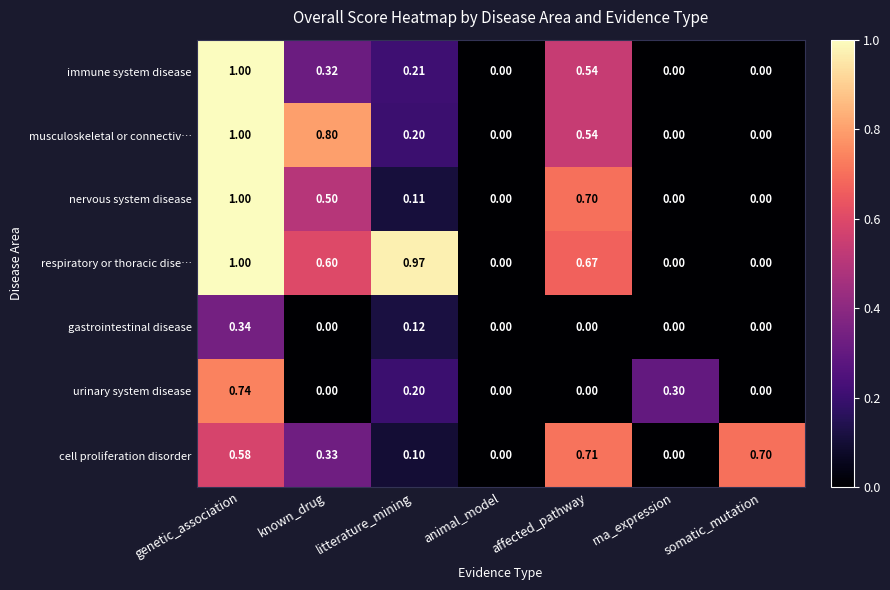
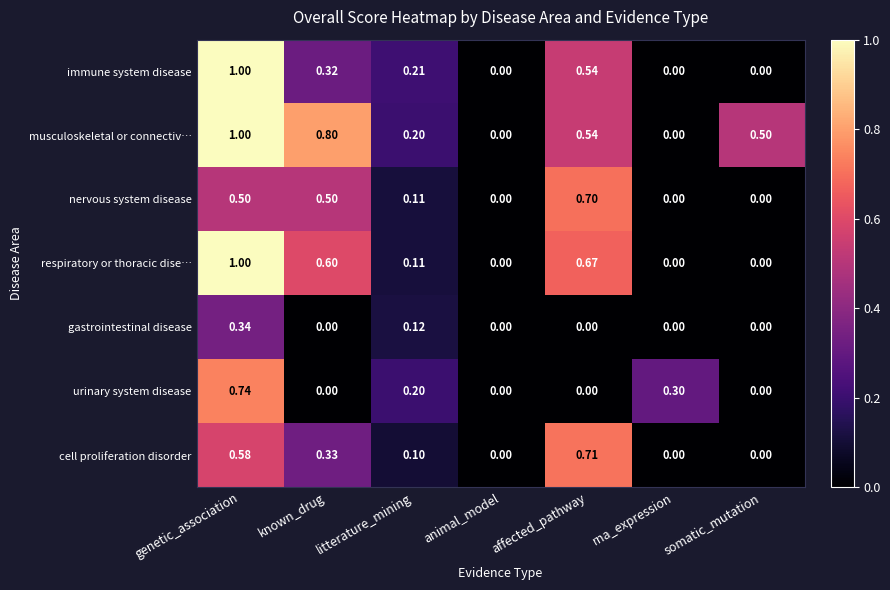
  {
    "immune system disease": {
      "genetic_association": 1.00,
      "known_drug": 0.32,
      "litterature_mining": 0.21,
      "animal_model": 0.00,
      "affected_pathway": 0.54,
      "rna_expression": 0.00,
      "somatic_mutation": 0.00
    },
    "musculoskeletal or connectiv…": {
      "genetic_association": 1.00,
      "known_drug": 0.80,
      "litterature_mining": 0.20,
      "animal_model": 0.00,
      "affected_pathway": 0.54,
      "rna_expression": 0.00,
-     "somatic_mutation": 0.00
+     "somatic_mutation": 0.50
    },
    "nervous system disease": {
-     "genetic_association": 1.00,
+     "genetic_association": 0.50,
      "known_drug": 0.50,
      "litterature_mining": 0.11,
      "animal_model": 0.00,
      "affected_pathway": 0.70,
      "rna_expression": 0.00,
      "somatic_mutation": 0.00
    },
    "respiratory or thoracic dise…": {
      "genetic_association": 1.00,
      "known_drug": 0.60,
-     "litterature_mining": 0.97,
+     "litterature_mining": 0.11,
      "animal_model": 0.00,
      "affected_pathway": 0.67,
      "rna_expression": 0.00,
      "somatic_mutation": 0.00
    },
    "gastrointestinal disease": {
      "genetic_association": 0.34,
      "known_drug": 0.00,
      "litterature_mining": 0.12,
      "animal_model": 0.00,
      "affected_pathway": 0.00,
      "rna_expression": 0.00,
      "somatic_mutation": 0.00
    },
    "urinary system disease": {
      "genetic_association": 0.74,
      "known_drug": 0.00,
      "litterature_mining": 0.20,
      "animal_model": 0.00,
      "affected_pathway": 0.00,
      "rna_expression": 0.30,
      "somatic_mutation": 0.00
    },
    "cell proliferation disorder": {
      "genetic_association": 0.58,
      "known_drug": 0.33,
      "litterature_mining": 0.10,
      "animal_model": 0.00,
      "affected_pathway": 0.71,
      "rna_expression": 0.00,
-     "somatic_mutation": 0.70
+     "somatic_mutation": 0.00
    }
  }
